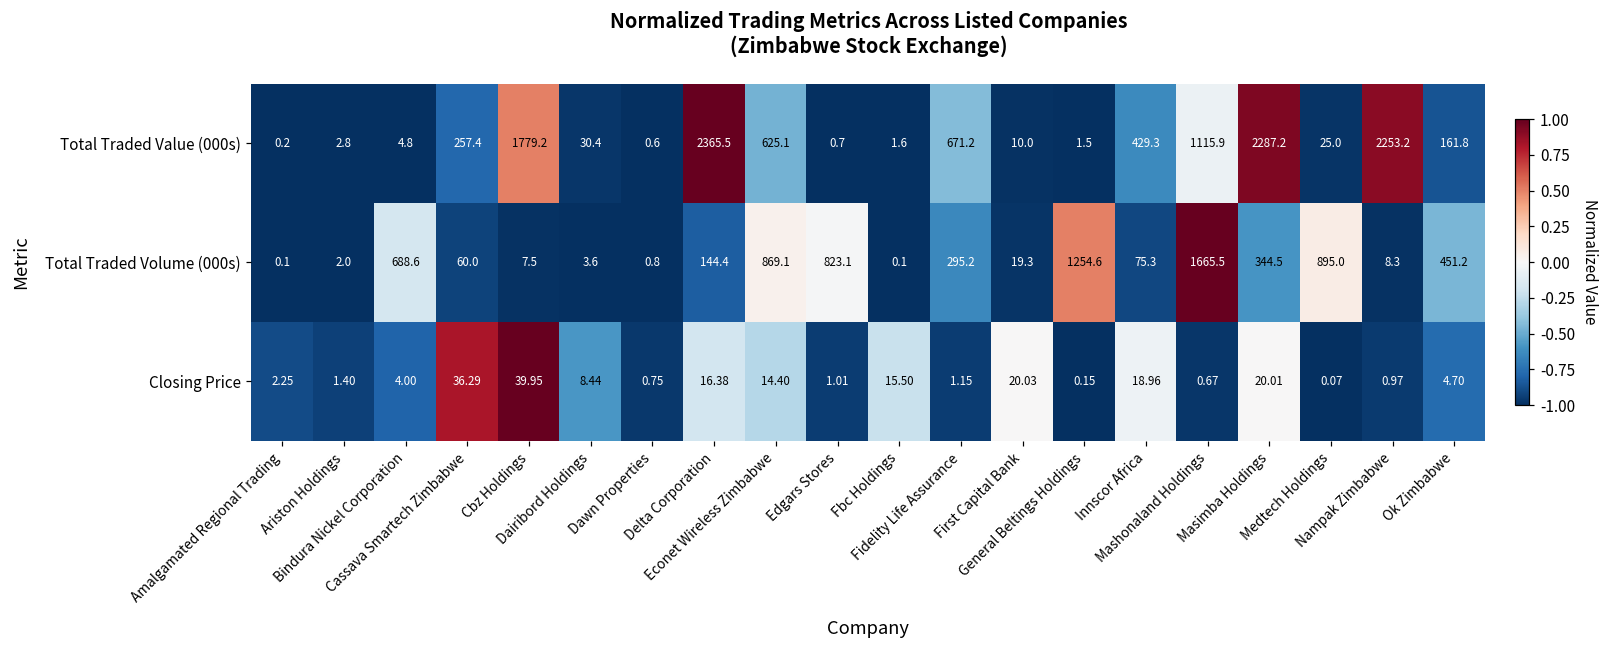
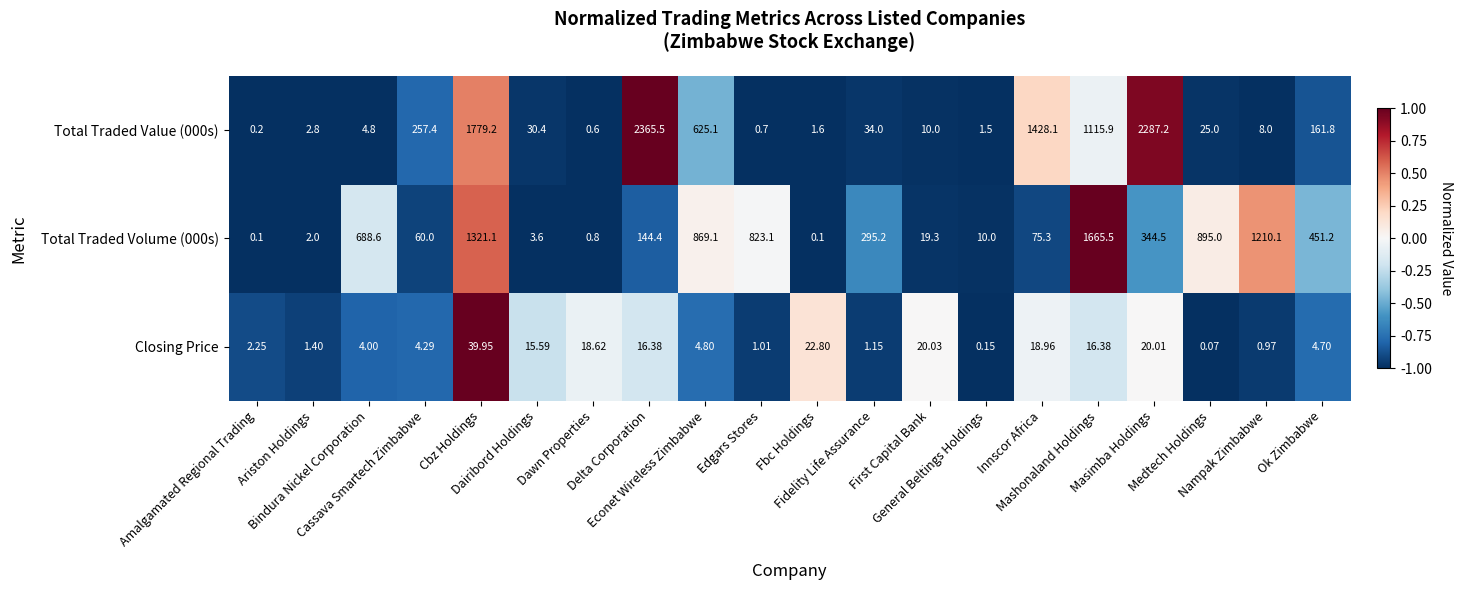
  {
    "Total Traded Value (000s)": {
      "Amalgamated Regional Trading": 0.2,
      "Ariston Holdings": 2.8,
      "Bindura Nickel Corporation": 4.8,
      "Cassava Smartech Zimbabwe": 257.4,
      "Cbz Holdings": 1779.2,
      "Dairibord Holdings": 30.4,
      "Dawn Properties": 0.6,
      "Delta Corporation": 2365.5,
      "Econet Wireless Zimbabwe": 625.1,
      "Edgars Stores": 0.7,
      "Fbc Holdings": 1.6,
-     "Fidelity Life Assurance": 671.2,
+     "Fidelity Life Assurance": 34.0,
      "First Capital Bank": 10.0,
      "General Beltings Holdings": 1.5,
-     "Innscor Africa": 429.3,
+     "Innscor Africa": 1428.1,
      "Mashonaland Holdings": 1115.9,
      "Masimba Holdings": 2287.2,
      "Medtech Holdings": 25.0,
-     "Nampak Zimbabwe": 2253.2,
+     "Nampak Zimbabwe": 8.0,
      "Ok Zimbabwe": 161.8
    },
    "Total Traded Volume (000s)": {
      "Amalgamated Regional Trading": 0.1,
      "Ariston Holdings": 2.0,
      "Bindura Nickel Corporation": 688.6,
      "Cassava Smartech Zimbabwe": 60.0,
-     "Cbz Holdings": 7.5,
+     "Cbz Holdings": 1321.1,
      "Dairibord Holdings": 3.6,
      "Dawn Properties": 0.8,
      "Delta Corporation": 144.4,
      "Econet Wireless Zimbabwe": 869.1,
      "Edgars Stores": 823.1,
      "Fbc Holdings": 0.1,
      "Fidelity Life Assurance": 295.2,
      "First Capital Bank": 19.3,
-     "General Beltings Holdings": 1254.6,
+     "General Beltings Holdings": 10.0,
      "Innscor Africa": 75.3,
      "Mashonaland Holdings": 1665.5,
      "Masimba Holdings": 344.5,
      "Medtech Holdings": 895.0,
-     "Nampak Zimbabwe": 8.3,
+     "Nampak Zimbabwe": 1210.1,
      "Ok Zimbabwe": 451.2
    },
    "Closing Price": {
      "Amalgamated Regional Trading": 2.25,
      "Ariston Holdings": 1.40,
      "Bindura Nickel Corporation": 4.00,
-     "Cassava Smartech Zimbabwe": 36.29,
+     "Cassava Smartech Zimbabwe": 4.29,
      "Cbz Holdings": 39.95,
-     "Dairibord Holdings": 8.44,
-     "Dawn Properties": 0.75,
+     "Dairibord Holdings": 15.59,
+     "Dawn Properties": 18.62,
      "Delta Corporation": 16.38,
-     "Econet Wireless Zimbabwe": 14.40,
+     "Econet Wireless Zimbabwe": 4.80,
      "Edgars Stores": 1.01,
-     "Fbc Holdings": 15.50,
+     "Fbc Holdings": 22.80,
      "Fidelity Life Assurance": 1.15,
      "First Capital Bank": 20.03,
      "General Beltings Holdings": 0.15,
      "Innscor Africa": 18.96,
-     "Mashonaland Holdings": 0.67,
+     "Mashonaland Holdings": 16.38,
      "Masimba Holdings": 20.01,
      "Medtech Holdings": 0.07,
      "Nampak Zimbabwe": 0.97,
      "Ok Zimbabwe": 4.70
    }
  }
